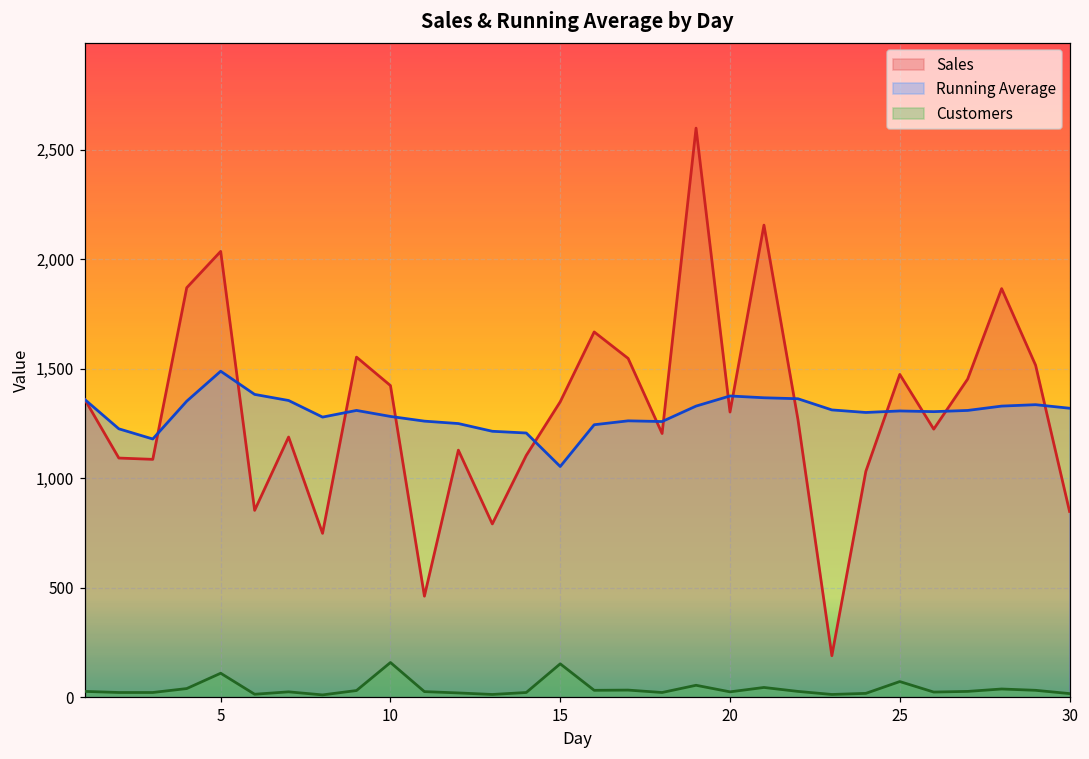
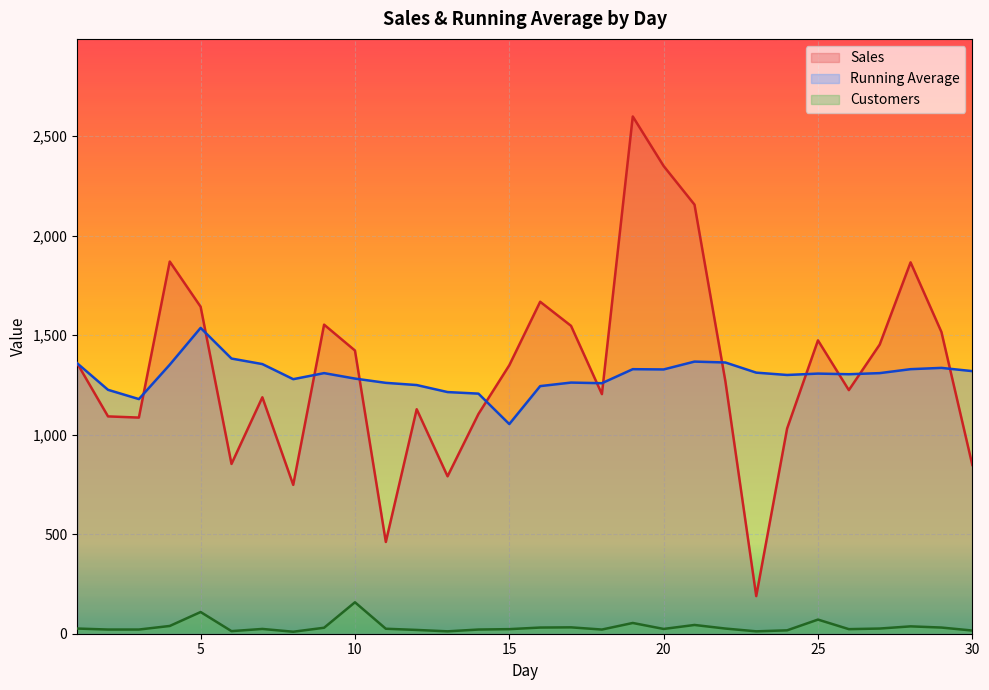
  {
    "Sales": {
-     "5": "2,040",
+     "5": "1,640",
      "10": "1,420",
      "15": "1,350",
-     "20": "1,300",
+     "20": "2,350",
      "25": "1,470",
      "30": "850"
    },
    "Running Average": {
-     "5": "1,490",
+     "5": "1,540",
      "10": "1,280",
      "15": "1,050",
-     "20": "1,380",
+     "20": "1,330",
      "25": "1,310",
      "30": "1,320"
    },
    "Customers": {
      "5": "110",
      "10": "160",
-     "15": "150",
+     "15": "20",
      "20": "20",
      "25": "70",
      "30": "20"
    }
  }
